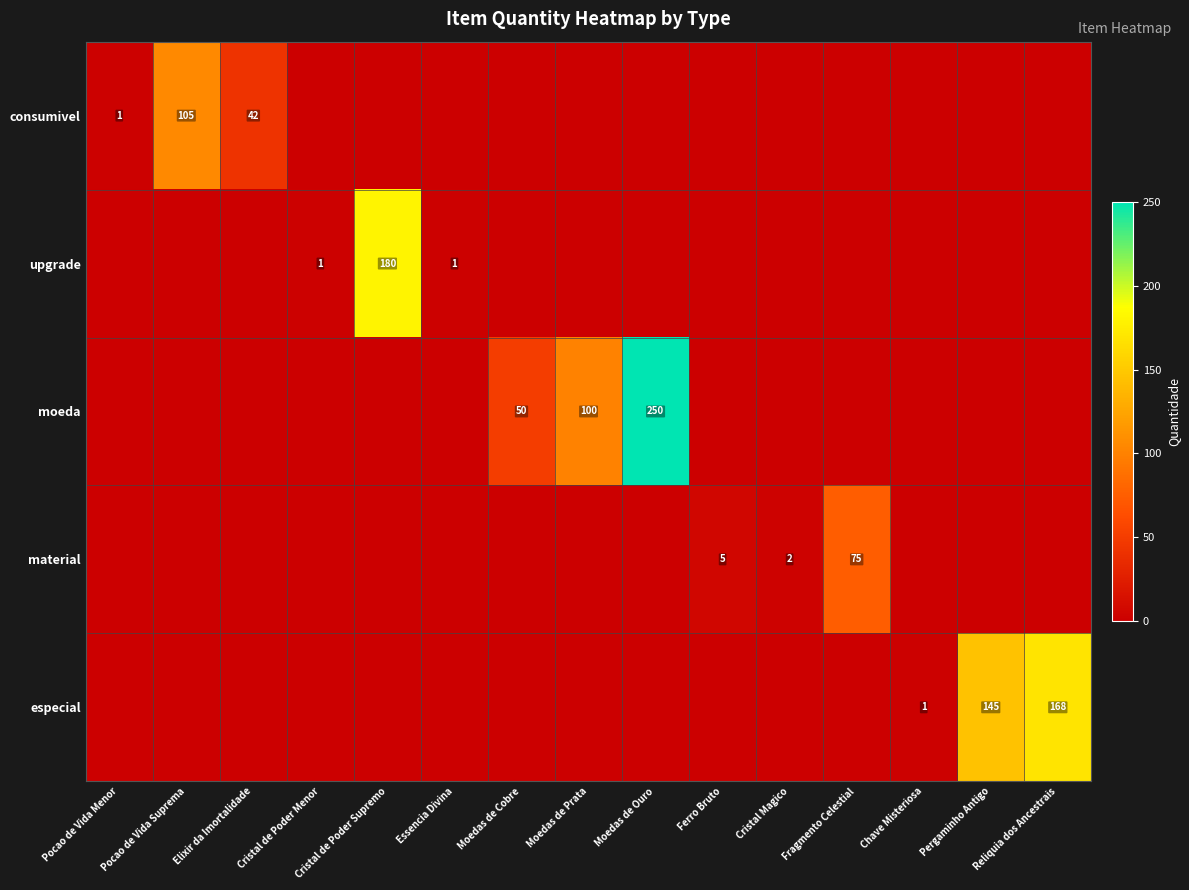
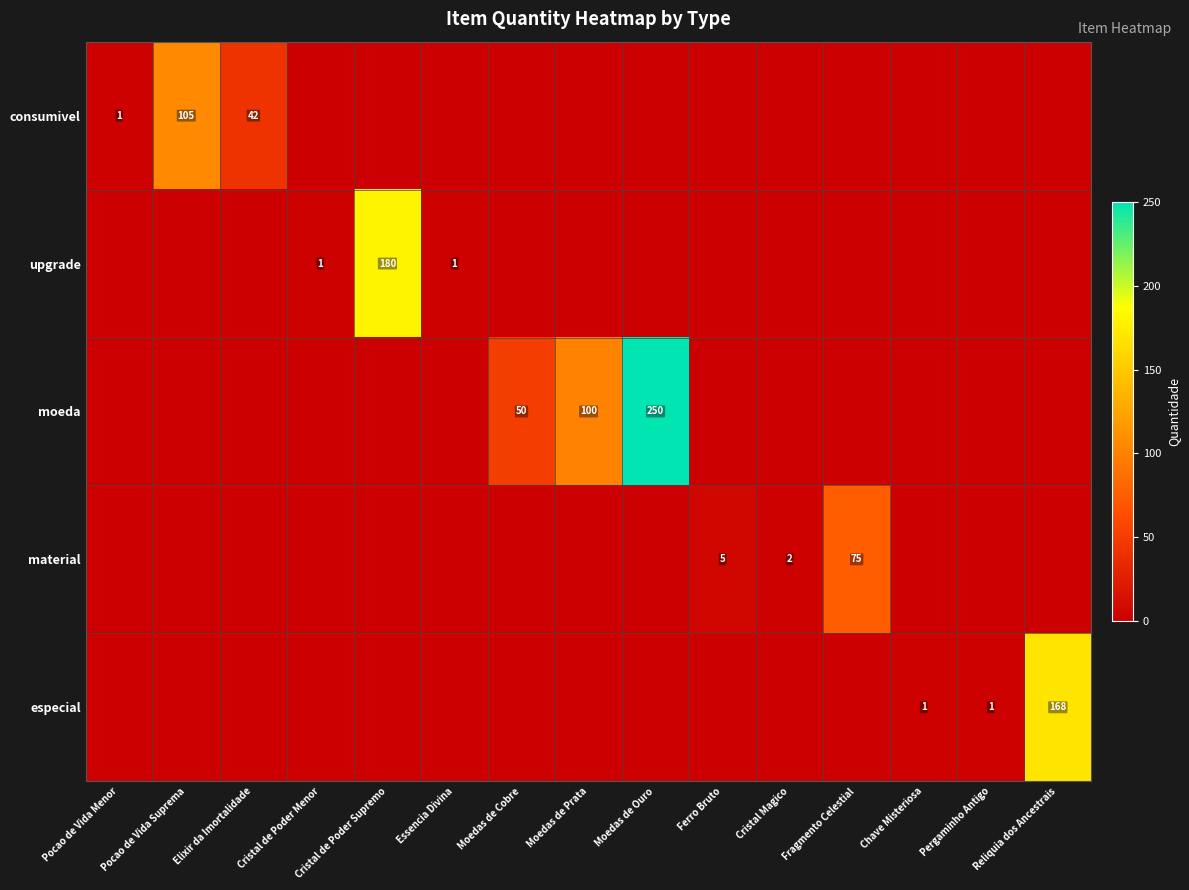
  {
    "especial": {
-     "Pergaminho Antigo": 145
+     "Pergaminho Antigo": 1
    }
  }
